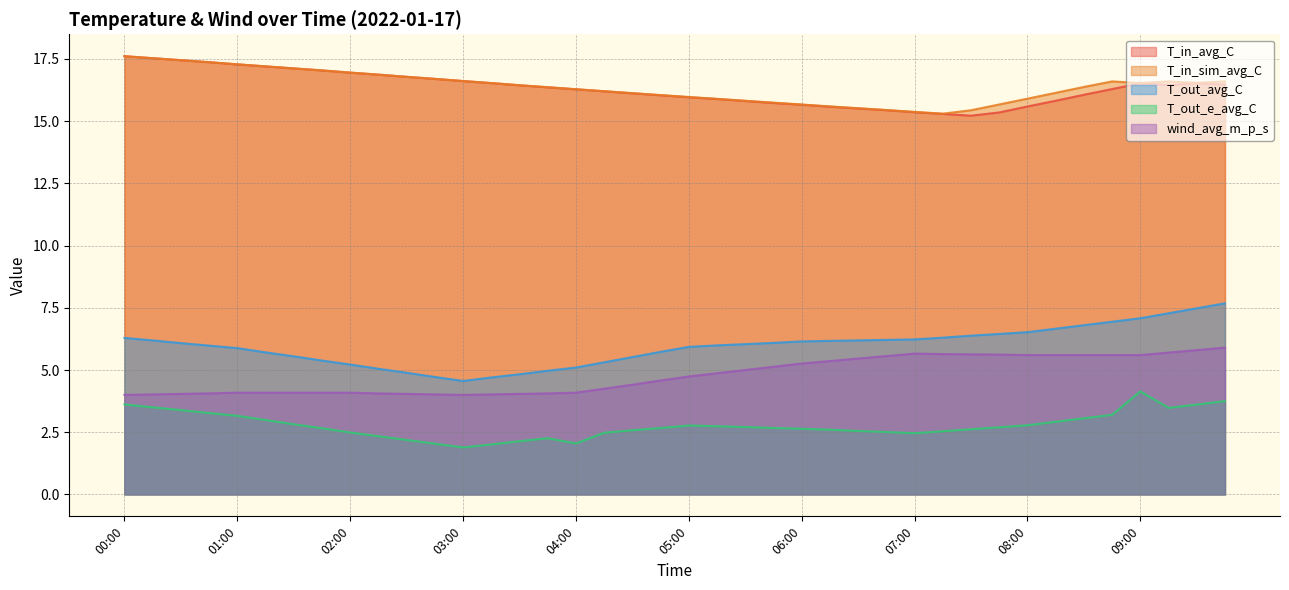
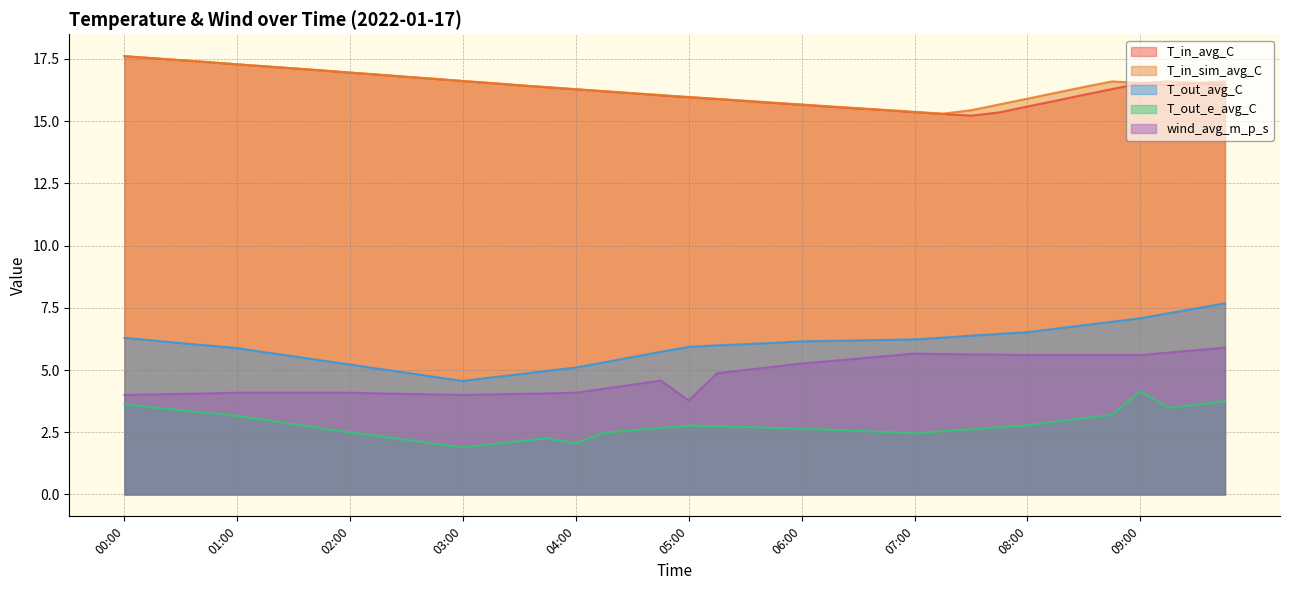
  {
    "T_out_avg_C": {
      "00:00": 6.3,
      "01:00": 5.9,
      "02:00": 5.2,
      "03:00": 4.6,
      "04:00": 5.1,
      "05:00": 5.9,
      "06:00": 6.2,
      "07:00": 6.2,
      "08:00": 6.5,
      "09:00": 7.1
    },
    "T_out_e_avg_C": {
      "00:00": 3.6,
      "01:00": 3.2,
      "02:00": 2.5,
      "03:00": 1.9,
      "04:00": 2.1,
      "05:00": 2.8,
      "06:00": 2.6,
      "07:00": 2.5,
      "08:00": 2.8,
      "09:00": 4.1
    },
    "wind_avg_m_p_s": {
      "00:00": 4.0,
      "01:00": 4.1,
      "02:00": 4.1,
      "03:00": 4.0,
      "04:00": 4.1,
-     "05:00": 4.7,
+     "05:00": 3.8,
      "06:00": 5.3,
      "07:00": 5.7,
      "08:00": 5.6,
      "09:00": 5.6
    }
  }
